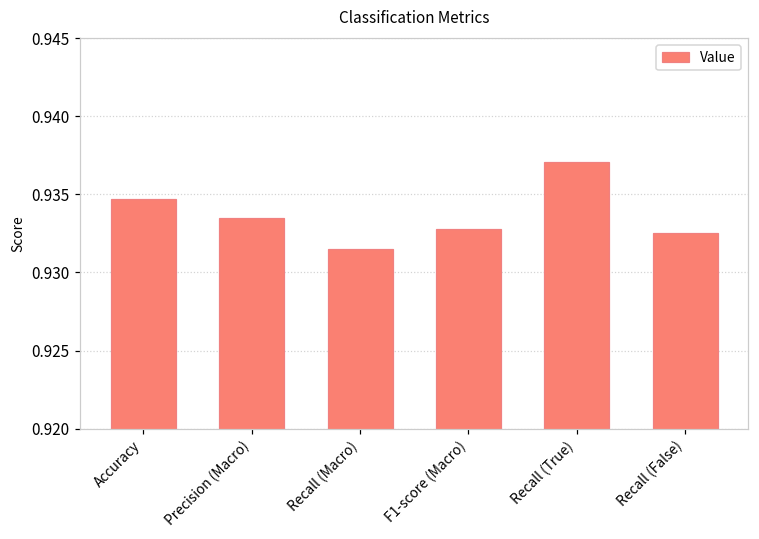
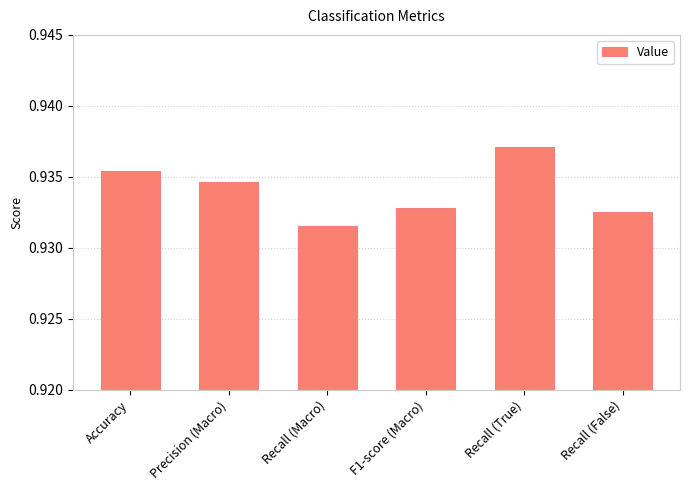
  {
-   "Accuracy": 0.9347,
-   "Precision (Macro)": 0.9335,
+   "Accuracy": 0.9354,
+   "Precision (Macro)": 0.9346,
    "Recall (Macro)": 0.9315,
    "F1-score (Macro)": 0.9328,
    "Recall (True)": 0.9371,
    "Recall (False)": 0.9325
  }
